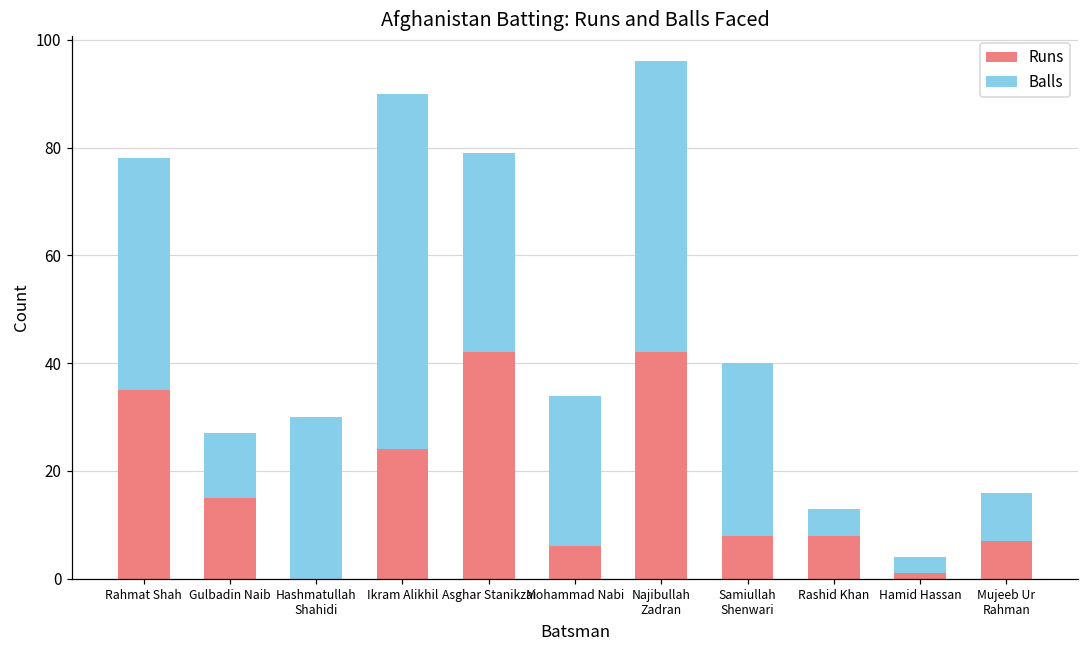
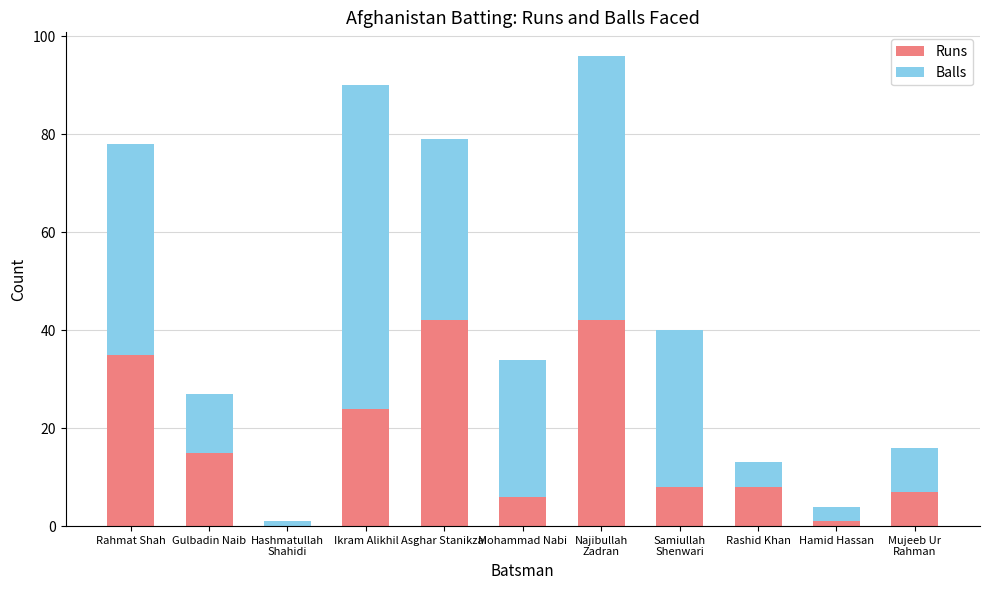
  {
    "Runs": {
      "Rahmat Shah": 35,
      "Gulbadin Naib": 15,
      "Hashmatullah Shahidi": 0,
      "Ikram Alikhil": 24,
      "Asghar Stanikzai": 42,
      "Mohammad Nabi": 6,
      "Najibullah Zadran": 42,
      "Samiullah Shenwari": 8,
      "Rashid Khan": 8,
      "Hamid Hassan": 1,
      "Mujeeb Ur Rahman": 7
    },
    "Balls": {
      "Rahmat Shah": 43,
      "Gulbadin Naib": 12,
-     "Hashmatullah Shahidi": 30,
+     "Hashmatullah Shahidi": 1,
      "Ikram Alikhil": 66,
      "Asghar Stanikzai": 37,
      "Mohammad Nabi": 28,
      "Najibullah Zadran": 54,
      "Samiullah Shenwari": 32,
      "Rashid Khan": 5,
      "Hamid Hassan": 3,
      "Mujeeb Ur Rahman": 9
    }
  }
